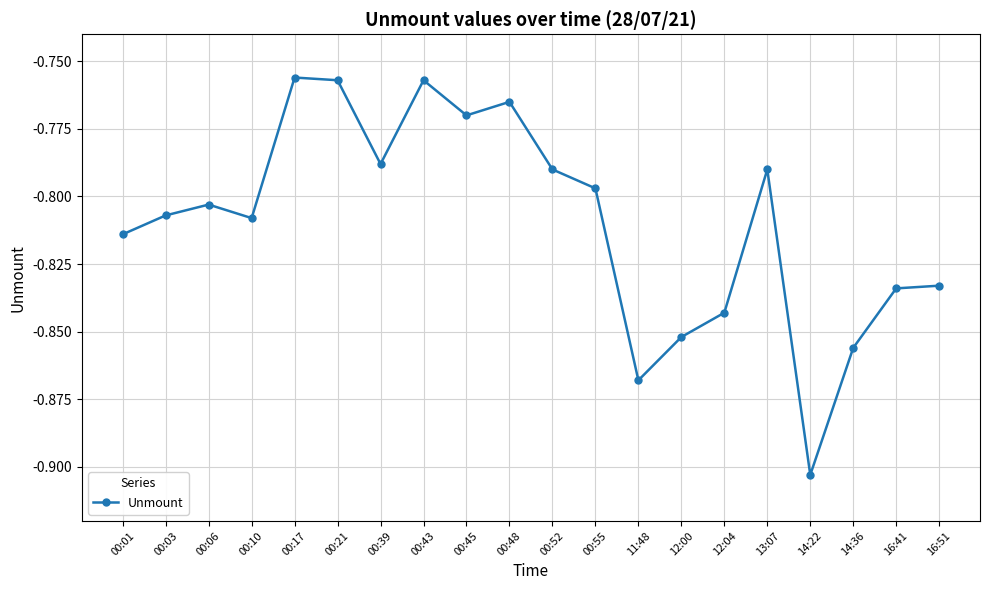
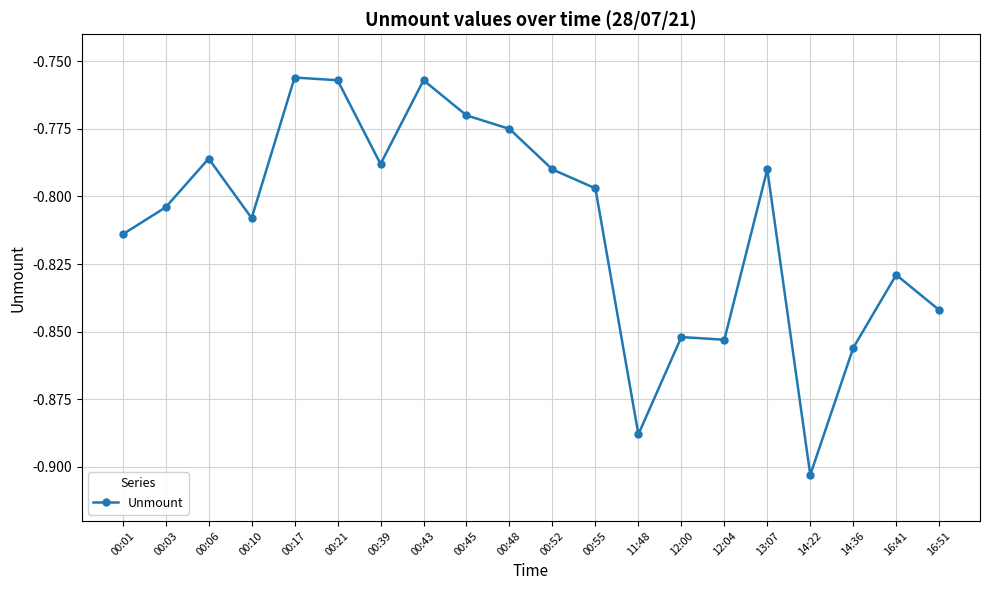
  {
    "00:01": -0.814,
-   "00:03": -0.807,
-   "00:06": -0.803,
+   "00:03": -0.804,
+   "00:06": -0.786,
    "00:10": -0.808,
    "00:17": -0.756,
    "00:21": -0.757,
    "00:39": -0.788,
    "00:43": -0.757,
    "00:45": -0.770,
-   "00:48": -0.765,
+   "00:48": -0.775,
    "00:52": -0.790,
    "00:55": -0.797,
-   "11:48": -0.868,
+   "11:48": -0.888,
    "12:00": -0.852,
-   "12:04": -0.843,
+   "12:04": -0.853,
    "13:07": -0.790,
    "14:22": -0.903,
    "14:36": -0.856,
-   "16:41": -0.834,
-   "16:51": -0.833
+   "16:41": -0.829,
+   "16:51": -0.842
  }
